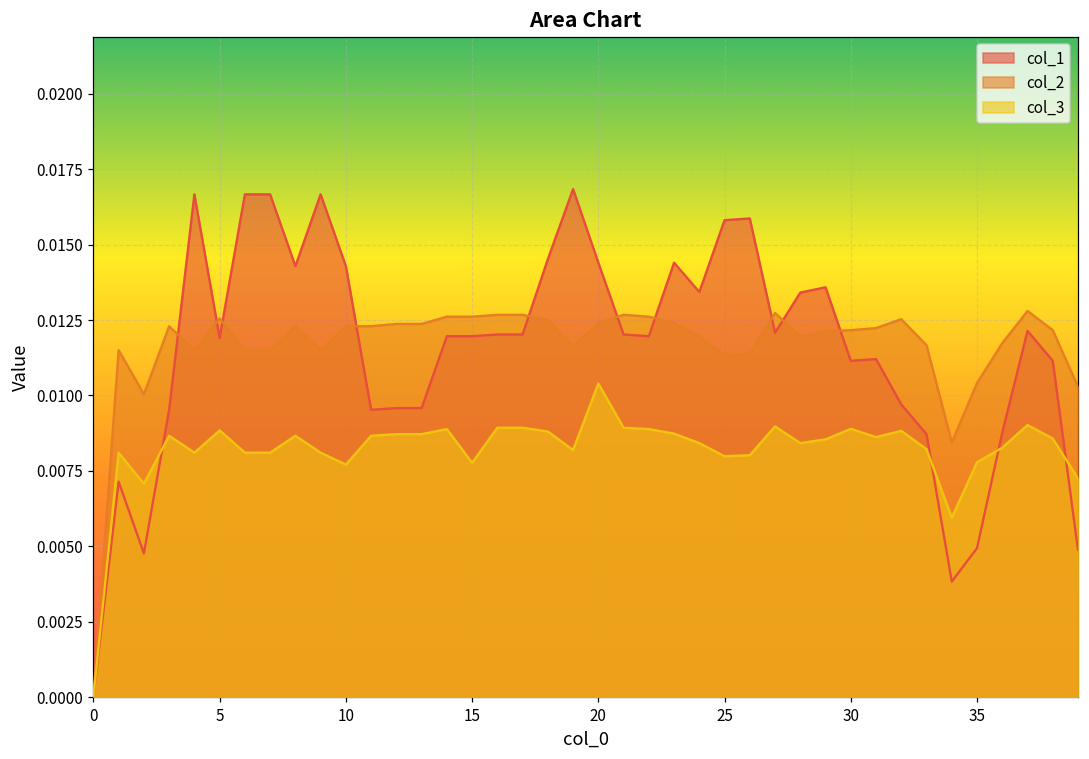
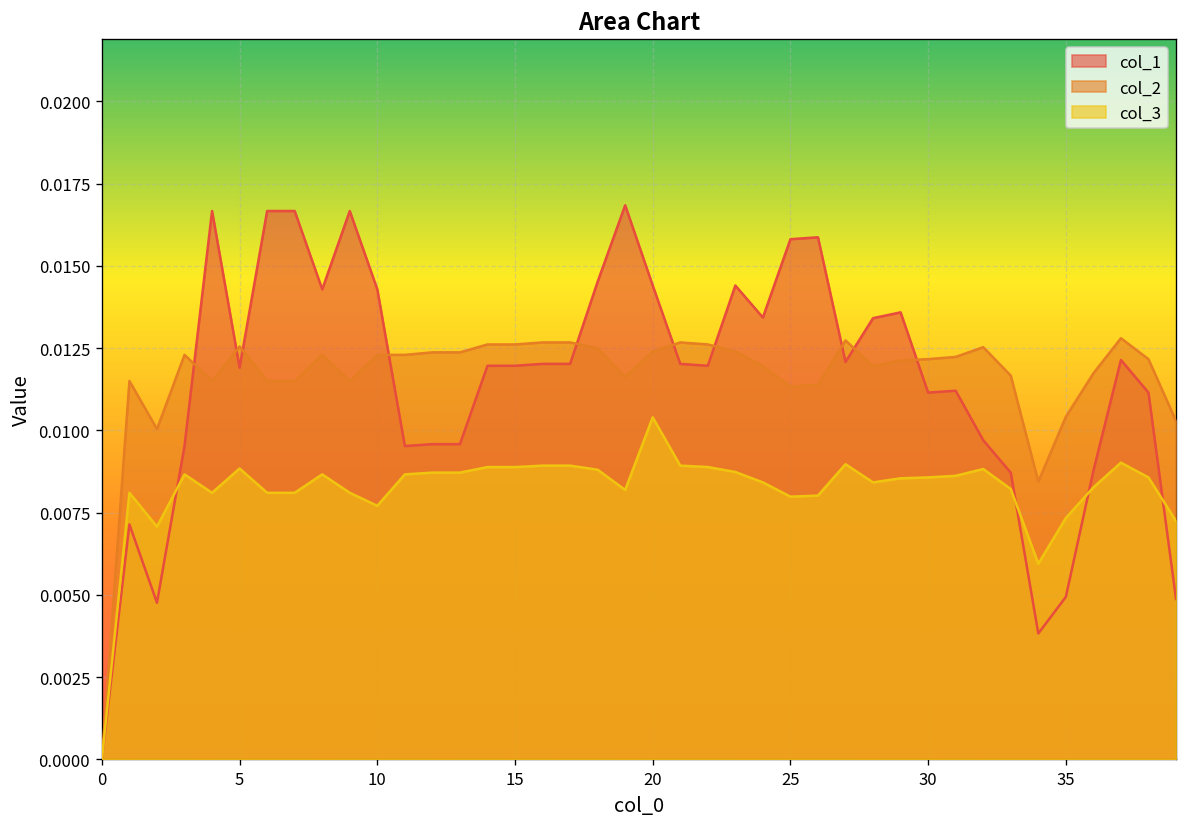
  {
    "col_3": {
      "5": 0.0088,
      "10": 0.0077,
-     "15": 0.0078,
+     "15": 0.0089,
      "20": 0.0104,
      "25": 0.0080,
-     "30": 0.0089,
-     "35": 0.0078
+     "30": 0.0086,
+     "35": 0.0073
    }
  }
